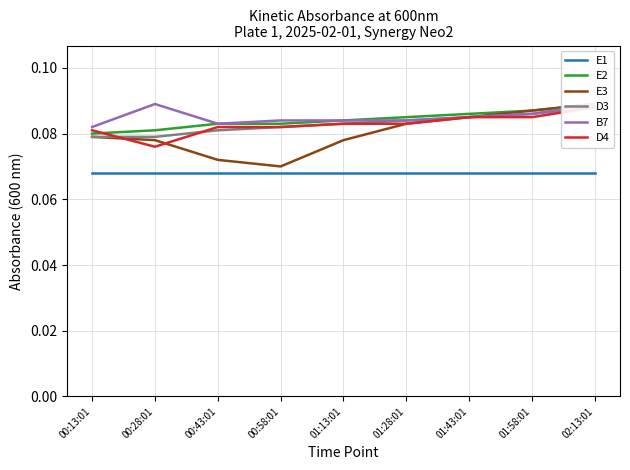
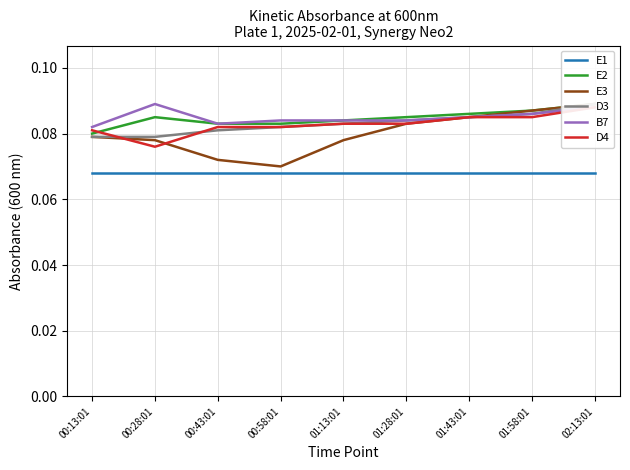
  {
    "E1": {
      "00:13:01": 0.068,
      "00:28:01": 0.068,
      "00:43:01": 0.068,
      "00:58:01": 0.068,
      "01:13:01": 0.068,
      "01:28:01": 0.068,
      "01:43:01": 0.068,
      "01:58:01": 0.068,
      "02:13:01": 0.068
    },
    "E2": {
      "00:13:01": 0.080,
-     "00:28:01": 0.081,
+     "00:28:01": 0.085,
      "00:58:01": 0.083,
      "01:28:01": 0.085,
      "01:43:01": 0.086
    },
    "E3": {
      "00:28:01": 0.078,
      "00:43:01": 0.072,
      "00:58:01": 0.070,
      "01:13:01": 0.078
    },
    "D3": {
      "00:28:01": 0.079,
      "00:43:01": 0.081
    },
    "B7": {
      "00:13:01": 0.082,
      "00:28:01": 0.089,
      "00:58:01": 0.084
    },
    "D4": {
      "00:13:01": 0.081,
      "00:28:01": 0.076,
      "00:43:01": 0.082,
      "01:58:01": 0.085
    }
  }
